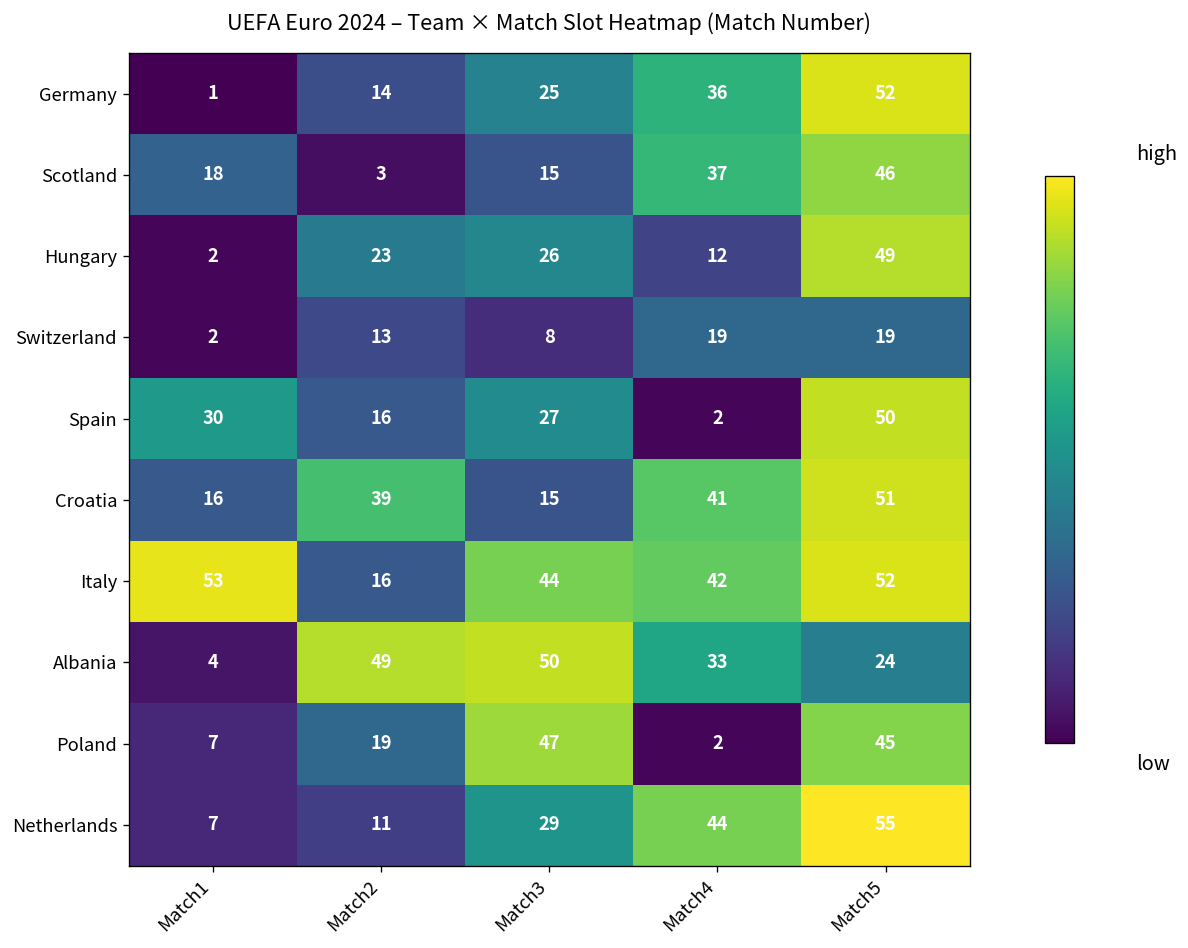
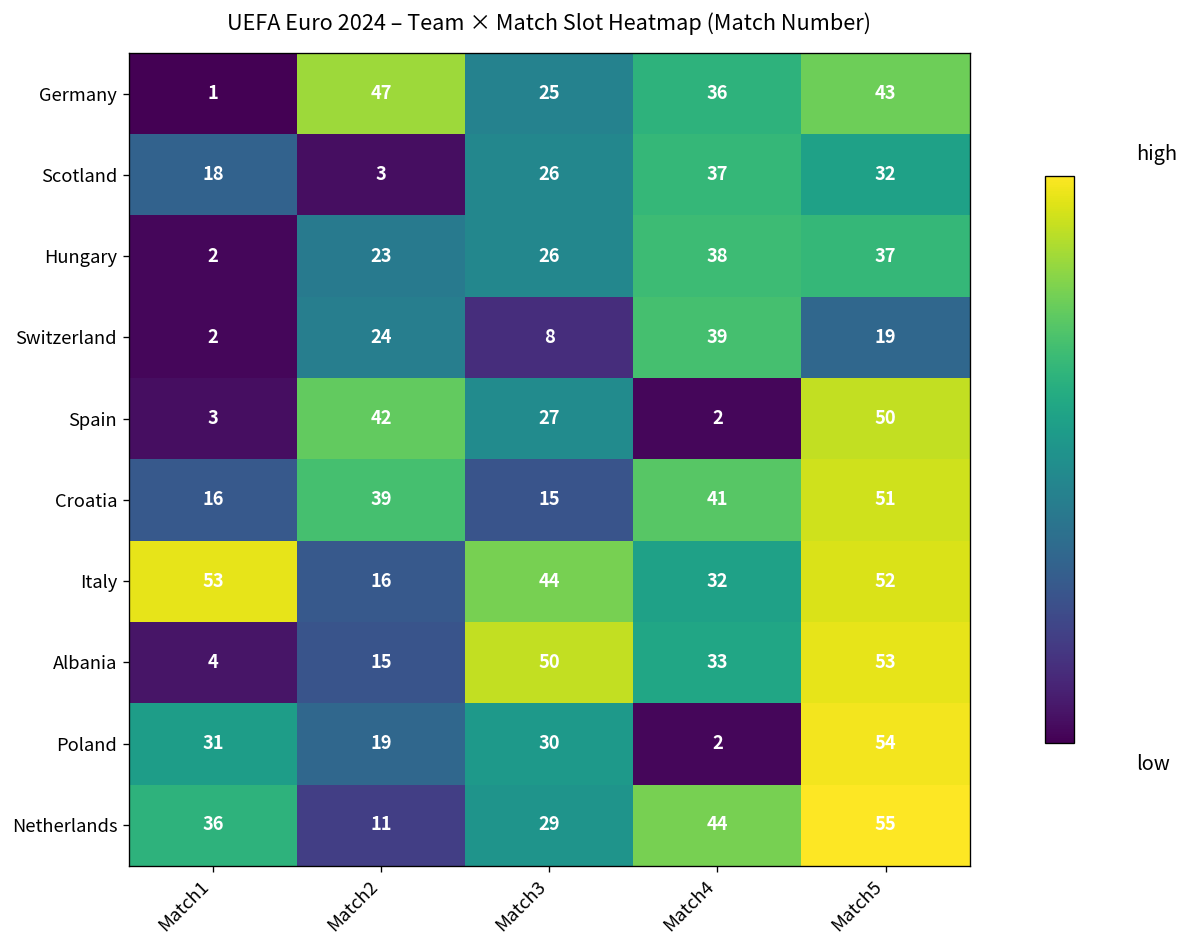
  {
    "Germany": {
      "Match1": 1,
-     "Match2": 14,
+     "Match2": 47,
      "Match3": 25,
      "Match4": 36,
-     "Match5": 52
+     "Match5": 43
    },
    "Scotland": {
      "Match1": 18,
      "Match2": 3,
-     "Match3": 15,
+     "Match3": 26,
      "Match4": 37,
-     "Match5": 46
+     "Match5": 32
    },
    "Hungary": {
      "Match1": 2,
      "Match2": 23,
      "Match3": 26,
-     "Match4": 12,
-     "Match5": 49
+     "Match4": 38,
+     "Match5": 37
    },
    "Switzerland": {
      "Match1": 2,
-     "Match2": 13,
+     "Match2": 24,
      "Match3": 8,
-     "Match4": 19,
+     "Match4": 39,
      "Match5": 19
    },
    "Spain": {
-     "Match1": 30,
-     "Match2": 16,
+     "Match1": 3,
+     "Match2": 42,
      "Match3": 27,
      "Match4": 2,
      "Match5": 50
    },
    "Croatia": {
      "Match1": 16,
      "Match2": 39,
      "Match3": 15,
      "Match4": 41,
      "Match5": 51
    },
    "Italy": {
      "Match1": 53,
      "Match2": 16,
      "Match3": 44,
-     "Match4": 42,
+     "Match4": 32,
      "Match5": 52
    },
    "Albania": {
      "Match1": 4,
-     "Match2": 49,
+     "Match2": 15,
      "Match3": 50,
      "Match4": 33,
-     "Match5": 24
+     "Match5": 53
    },
    "Poland": {
-     "Match1": 7,
+     "Match1": 31,
      "Match2": 19,
-     "Match3": 47,
+     "Match3": 30,
      "Match4": 2,
-     "Match5": 45
+     "Match5": 54
    },
    "Netherlands": {
-     "Match1": 7,
+     "Match1": 36,
      "Match2": 11,
      "Match3": 29,
      "Match4": 44,
      "Match5": 55
    }
  }
